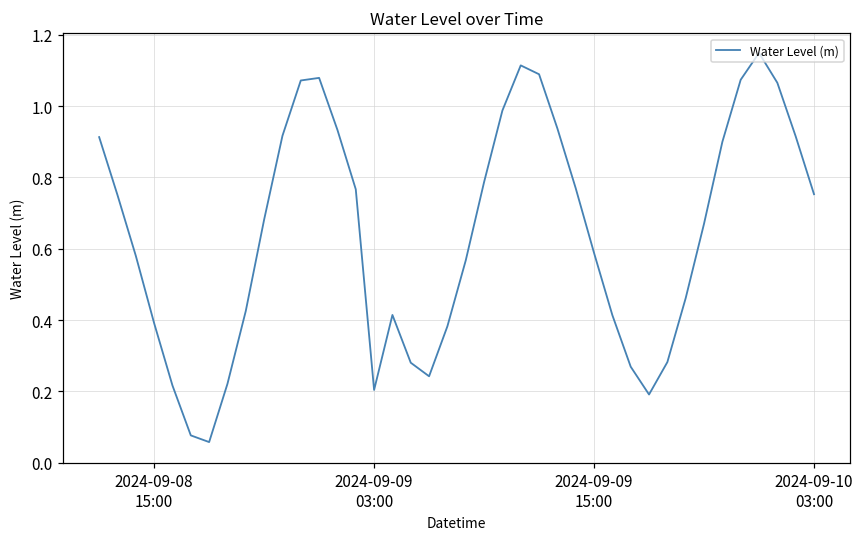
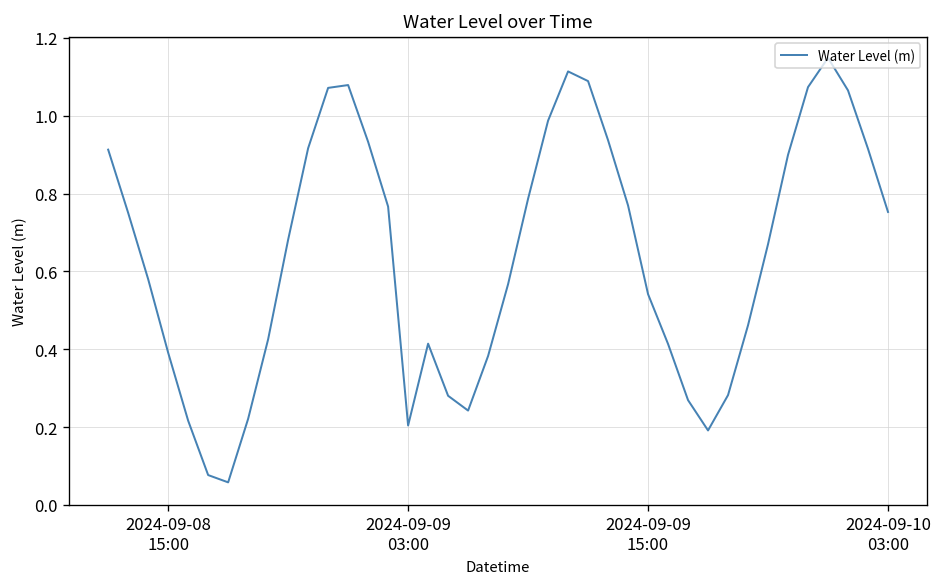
  {
    "2024-09-08 15:00": 0.39,
    "2024-09-09 03:00": 0.20,
-   "2024-09-09 15:00": 0.59,
+   "2024-09-09 15:00": 0.54,
    "2024-09-10 03:00": 0.75
  }
